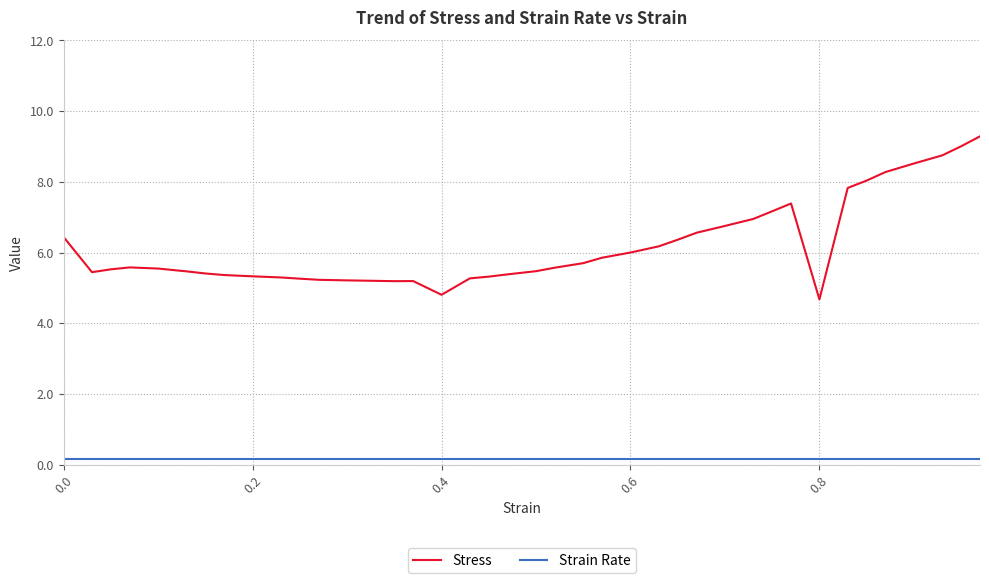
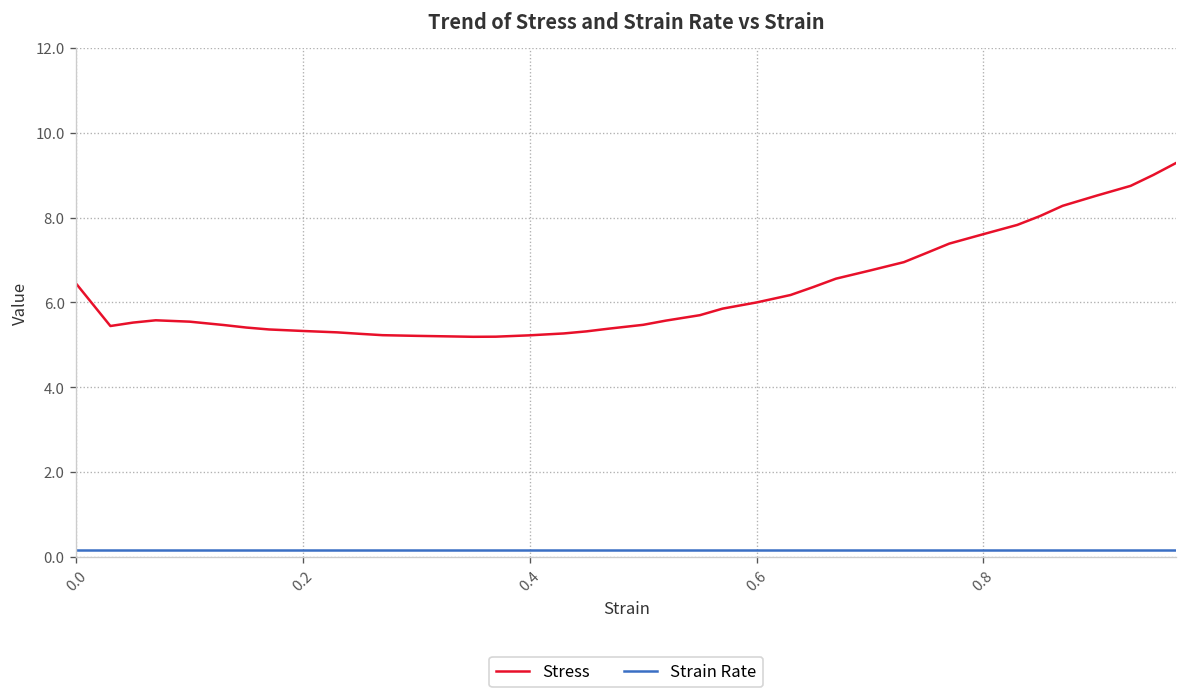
  {
    "Stress": {
      "0.0": 6.4,
      "0.2": 5.3,
-     "0.4": 4.8,
+     "0.4": 5.2,
      "0.6": 6.0,
-     "0.8": 4.7
+     "0.8": 7.6
    },
    "Strain Rate": {
      "0.0": 0.2,
      "0.2": 0.2,
      "0.4": 0.2,
      "0.6": 0.2,
      "0.8": 0.2
    }
  }
